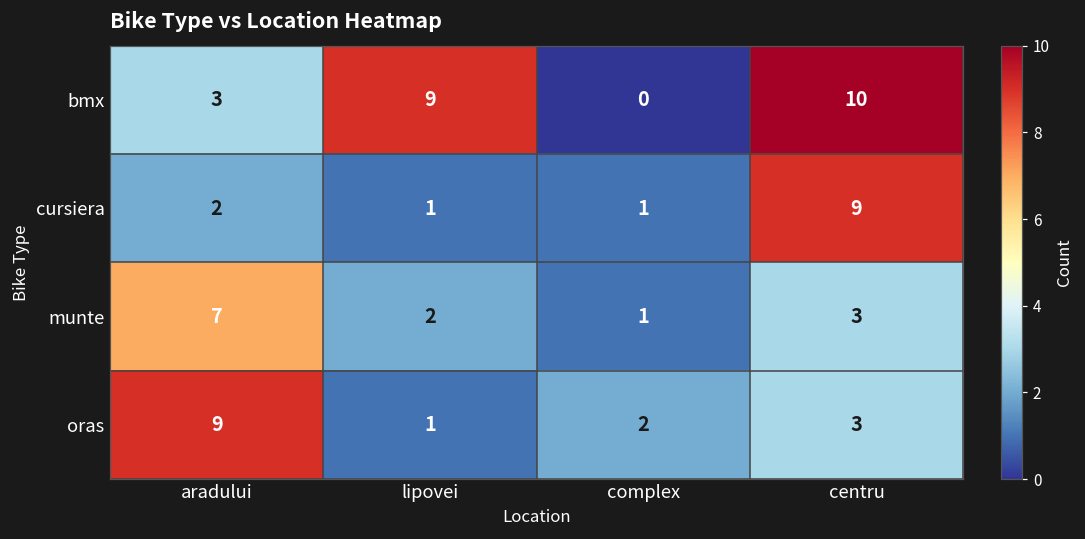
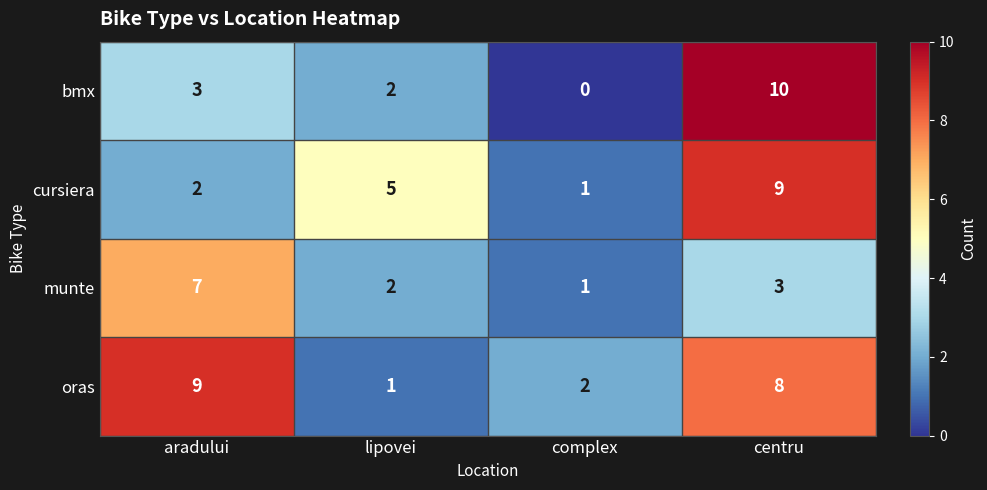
  {
    "bmx": {
      "aradului": 3,
-     "lipovei": 9,
+     "lipovei": 2,
      "complex": 0,
      "centru": 10
    },
    "cursiera": {
      "aradului": 2,
-     "lipovei": 1,
+     "lipovei": 5,
      "complex": 1,
      "centru": 9
    },
    "munte": {
      "aradului": 7,
      "lipovei": 2,
      "complex": 1,
      "centru": 3
    },
    "oras": {
      "aradului": 9,
      "lipovei": 1,
      "complex": 2,
-     "centru": 3
+     "centru": 8
    }
  }
